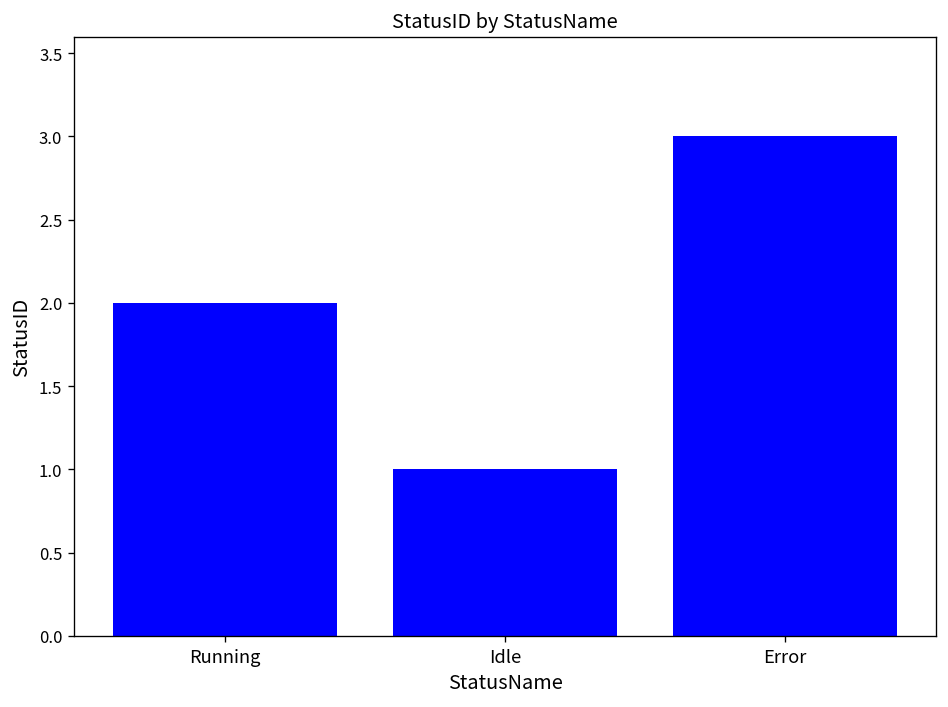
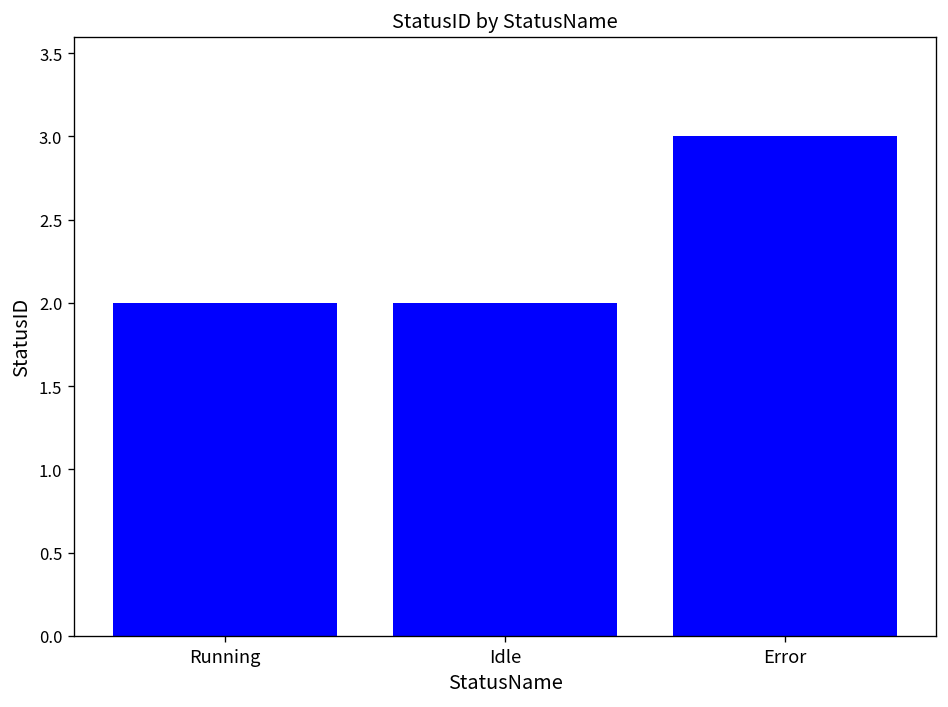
  {
    "Running": 2,
-   "Idle": 1,
+   "Idle": 2,
    "Error": 3
  }
